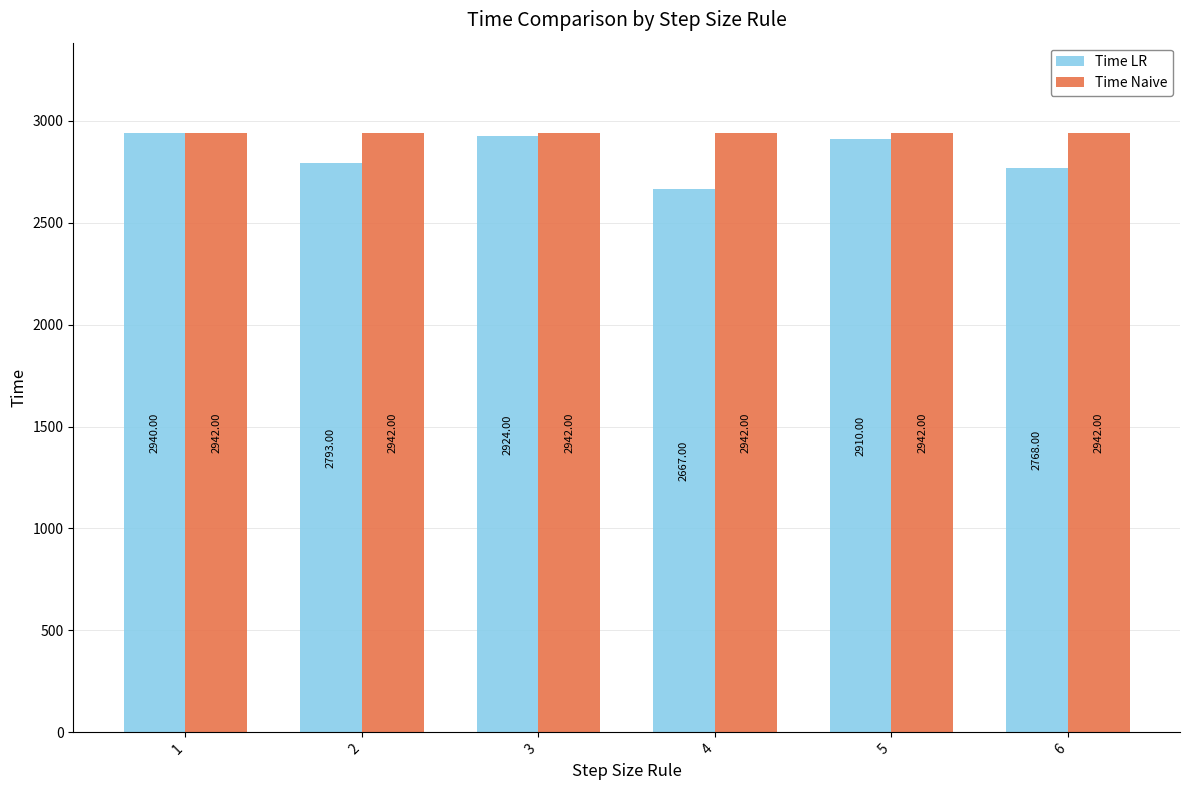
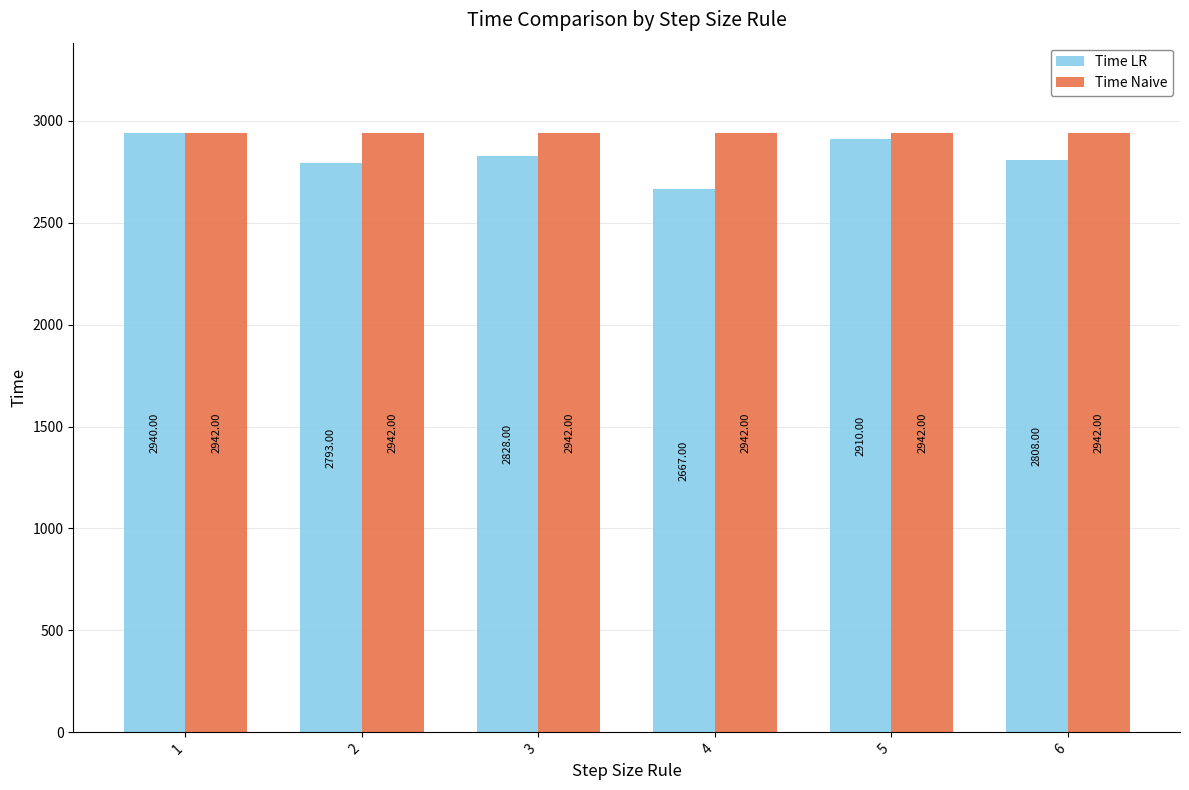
  {
    "Time LR": {
      "1": 2940.00,
      "2": 2793.00,
-     "3": 2924.00,
+     "3": 2828.00,
      "4": 2667.00,
      "5": 2910.00,
-     "6": 2768.00
+     "6": 2808.00
    },
    "Time Naive": {
      "1": 2942.00,
      "2": 2942.00,
      "3": 2942.00,
      "4": 2942.00,
      "5": 2942.00,
      "6": 2942.00
    }
  }
